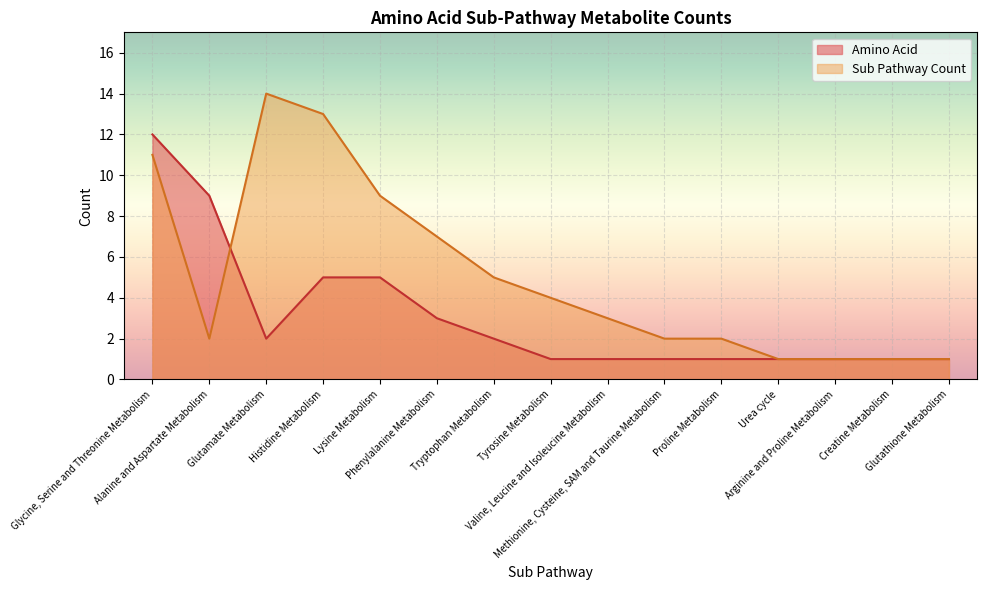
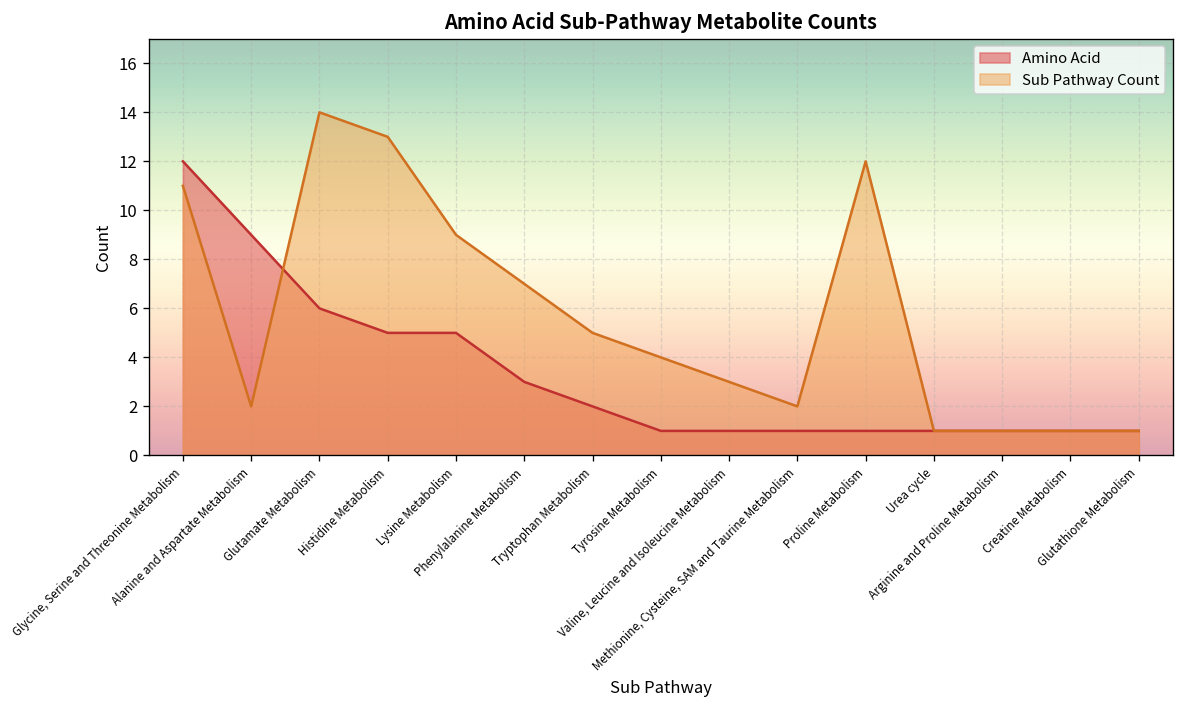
  {
    "Amino Acid": {
      "Glycine, Serine and Threonine Metabolism": 12,
      "Alanine and Aspartate Metabolism": 9,
-     "Glutamate Metabolism": 2,
+     "Glutamate Metabolism": 6,
      "Histidine Metabolism": 5,
      "Lysine Metabolism": 5,
      "Phenylalanine Metabolism": 3,
      "Tryptophan Metabolism": 2,
      "Tyrosine Metabolism": 1,
      "Valine, Leucine and Isoleucine Metabolism": 1,
      "Methionine, Cysteine, SAM and Taurine Metabolism": 1,
      "Proline Metabolism": 1
    },
    "Sub Pathway Count": {
      "Glycine, Serine and Threonine Metabolism": 11,
      "Alanine and Aspartate Metabolism": 2,
      "Glutamate Metabolism": 14,
      "Histidine Metabolism": 13,
      "Lysine Metabolism": 9,
      "Phenylalanine Metabolism": 7,
      "Tryptophan Metabolism": 5,
      "Tyrosine Metabolism": 4,
      "Valine, Leucine and Isoleucine Metabolism": 3,
      "Methionine, Cysteine, SAM and Taurine Metabolism": 2,
-     "Proline Metabolism": 2
+     "Proline Metabolism": 12
    }
  }
